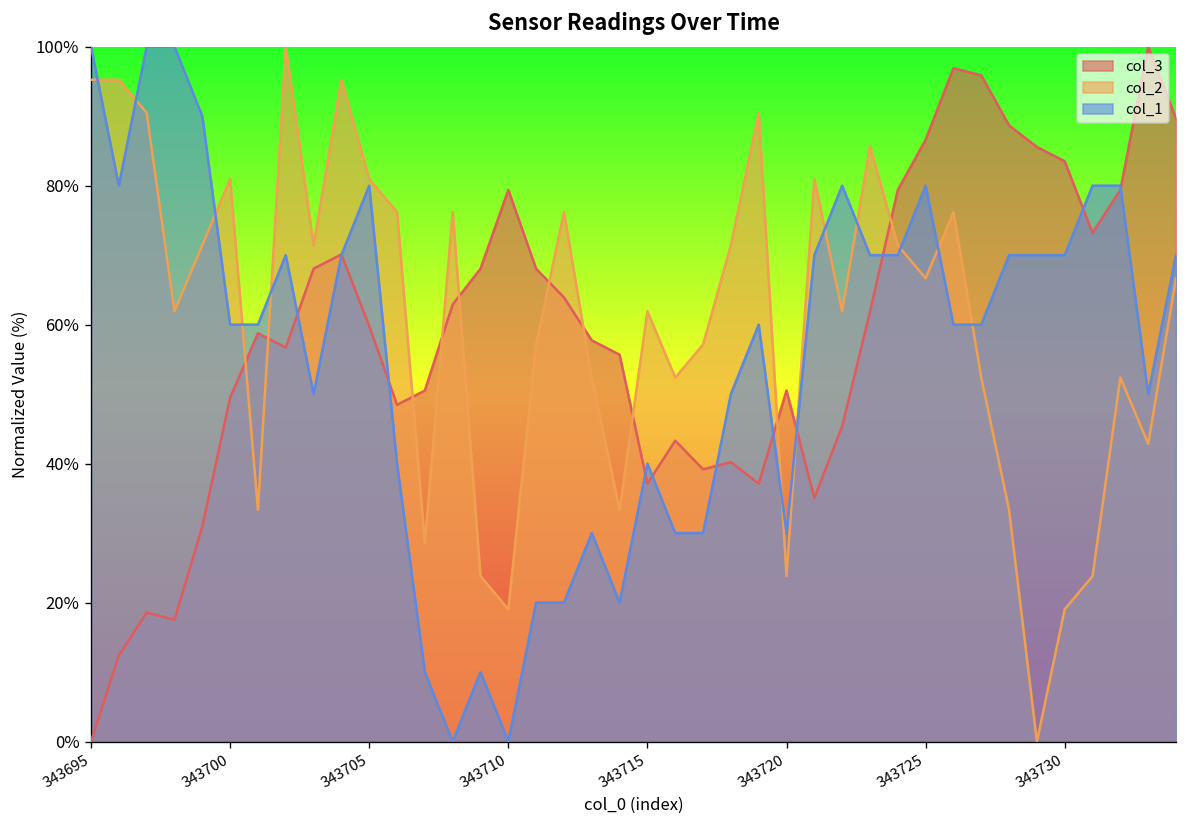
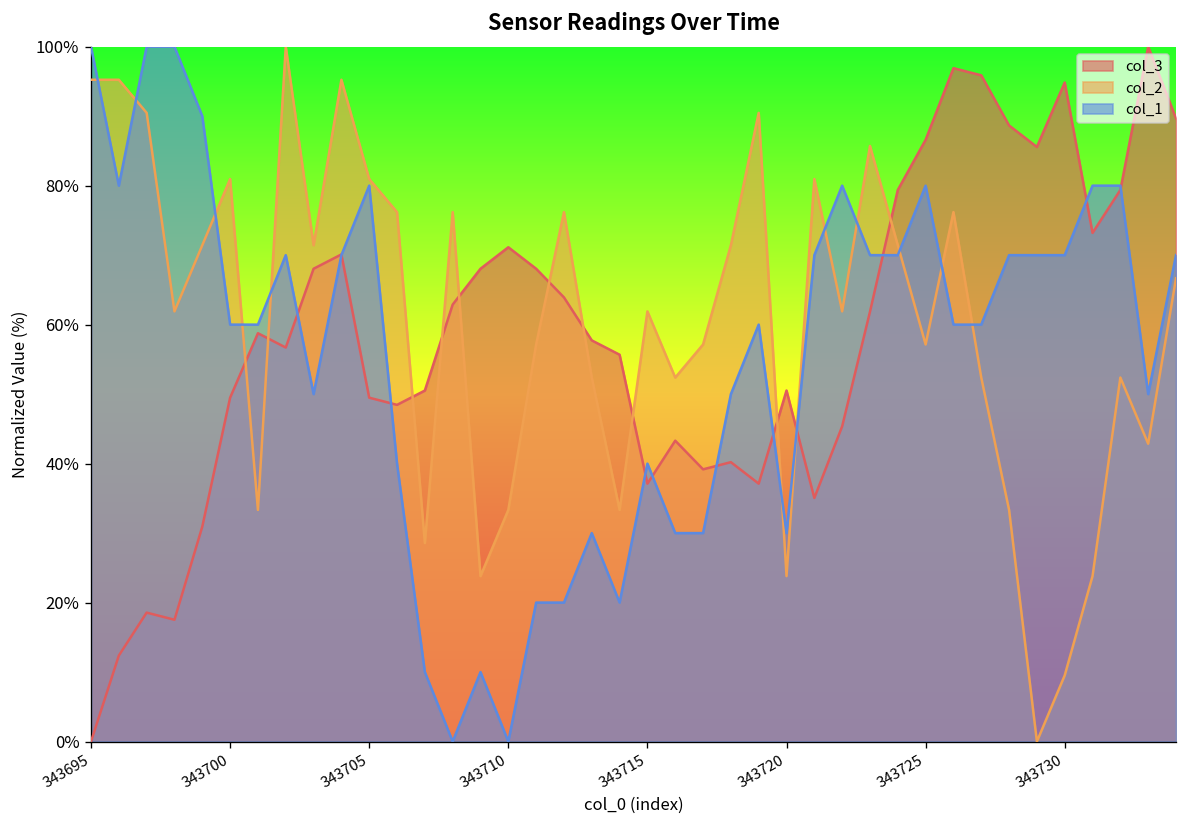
  {
    "col_3": {
      "343695": "0%",
      "343700": "49%",
-     "343705": "60%",
-     "343710": "79%",
+     "343705": "49%",
+     "343710": "71%",
      "343715": "37%",
      "343720": "51%",
      "343725": "87%",
-     "343730": "84%"
+     "343730": "95%"
    },
    "col_2": {
      "343695": "95%",
      "343700": "81%",
      "343705": "81%",
-     "343710": "19%",
+     "343710": "33%",
      "343715": "62%",
      "343720": "24%",
-     "343725": "67%",
-     "343730": "19%"
+     "343725": "57%",
+     "343730": "10%"
    },
    "col_1": {
      "343695": "100%",
      "343700": "60%",
      "343705": "80%",
      "343710": "0%",
      "343715": "40%",
      "343720": "30%",
      "343725": "80%",
      "343730": "70%"
    }
  }
